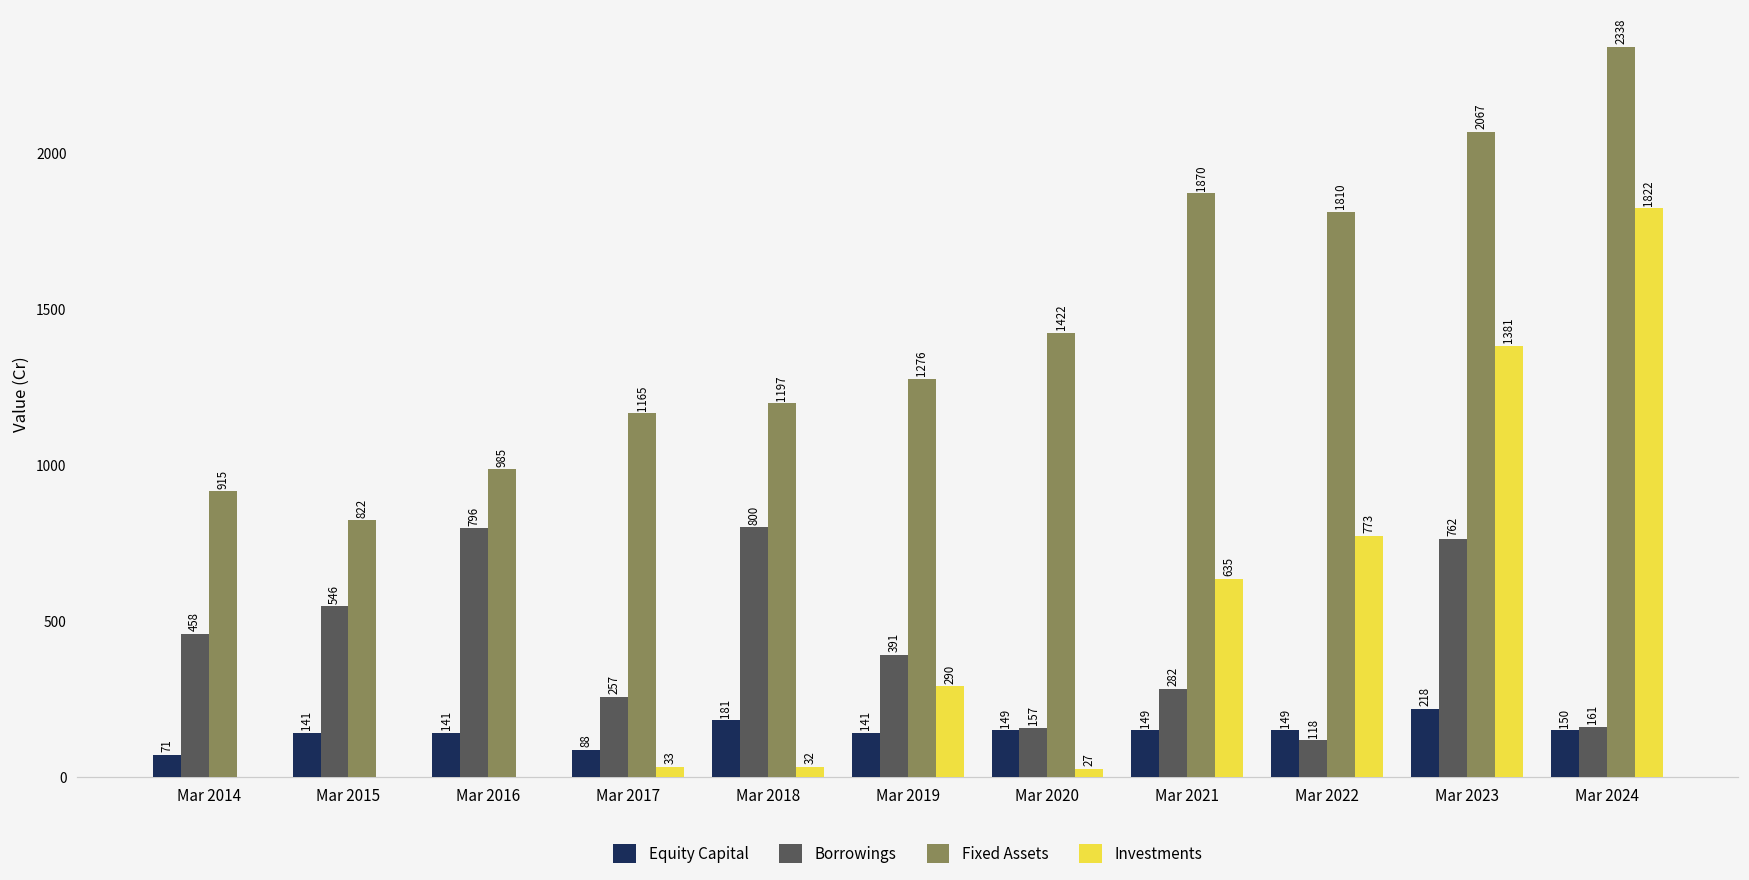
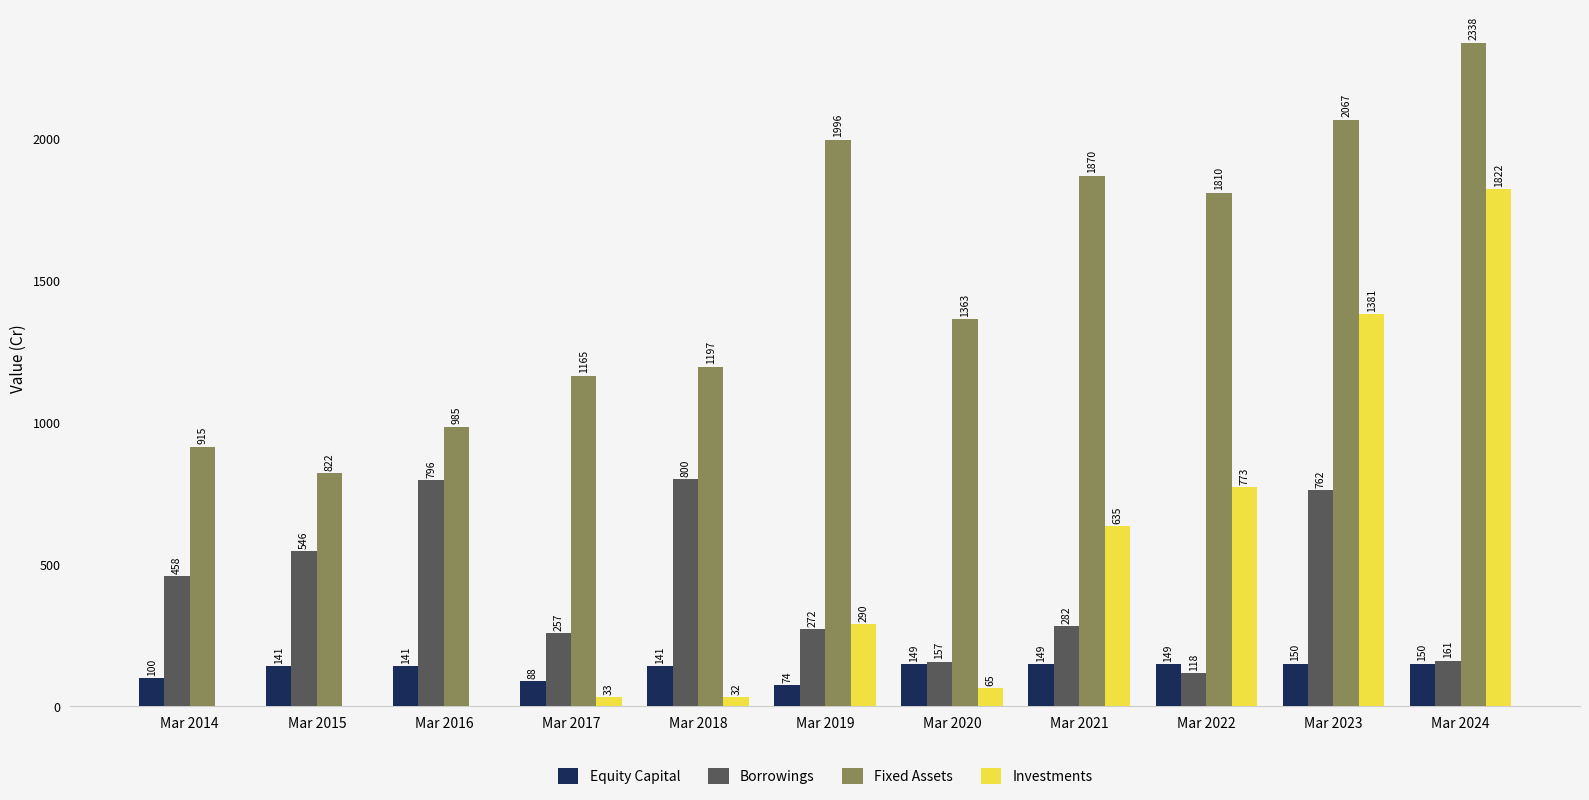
  {
    "Equity Capital": {
-     "Mar 2014": 71,
+     "Mar 2014": 100,
      "Mar 2015": 141,
      "Mar 2016": 141,
      "Mar 2017": 88,
-     "Mar 2018": 181,
-     "Mar 2019": 141,
+     "Mar 2018": 141,
+     "Mar 2019": 74,
      "Mar 2020": 149,
      "Mar 2021": 149,
      "Mar 2022": 149,
-     "Mar 2023": 218,
+     "Mar 2023": 150,
      "Mar 2024": 150
    },
    "Borrowings": {
      "Mar 2014": 458,
      "Mar 2015": 546,
      "Mar 2016": 796,
      "Mar 2017": 257,
      "Mar 2018": 800,
-     "Mar 2019": 391,
+     "Mar 2019": 272,
      "Mar 2020": 157,
      "Mar 2021": 282,
      "Mar 2022": 118,
      "Mar 2023": 762,
      "Mar 2024": 161
    },
    "Fixed Assets": {
      "Mar 2014": 915,
      "Mar 2015": 822,
      "Mar 2016": 985,
      "Mar 2017": 1165,
      "Mar 2018": 1197,
-     "Mar 2019": 1276,
-     "Mar 2020": 1422,
+     "Mar 2019": 1996,
+     "Mar 2020": 1363,
      "Mar 2021": 1870,
      "Mar 2022": 1810,
      "Mar 2023": 2067,
      "Mar 2024": 2338
    },
    "Investments": {
      "Mar 2017": 33,
      "Mar 2018": 32,
      "Mar 2019": 290,
-     "Mar 2020": 27,
+     "Mar 2020": 65,
      "Mar 2021": 635,
      "Mar 2022": 773,
      "Mar 2023": 1381,
      "Mar 2024": 1822
    }
  }
